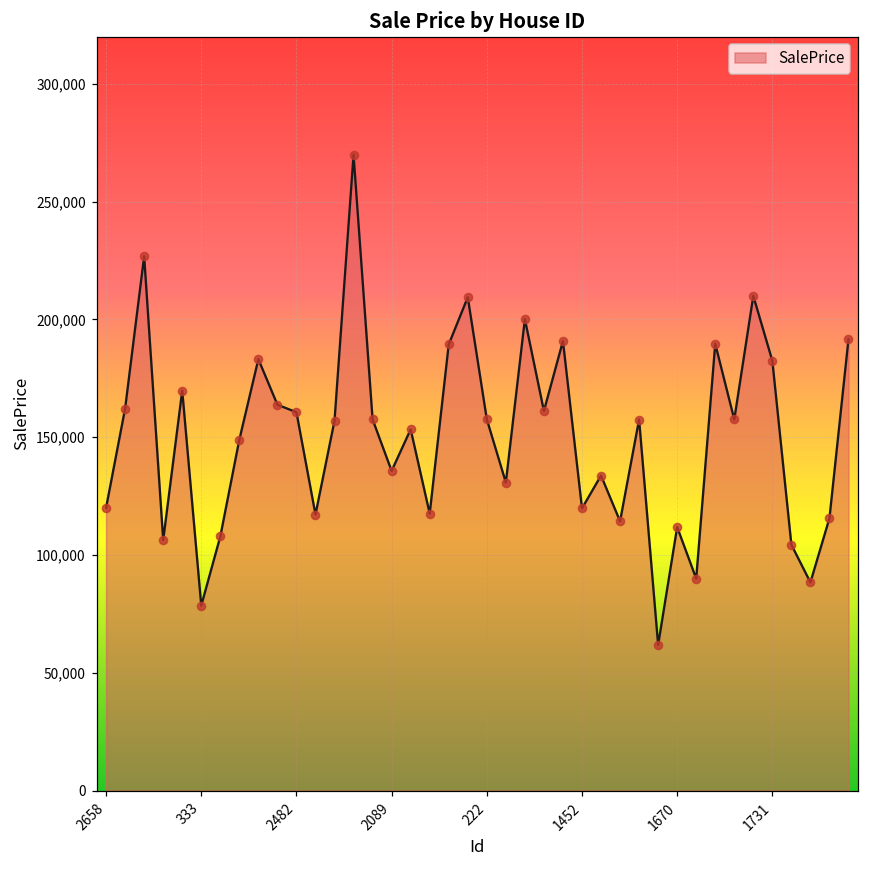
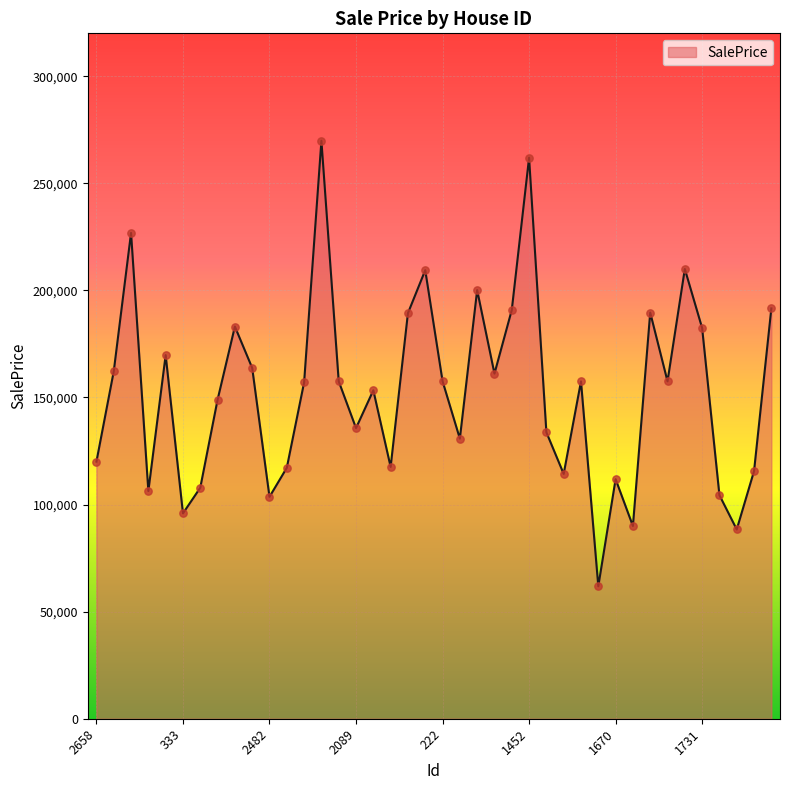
  {
    "2658": "120,000",
-   "333": "79,000",
-   "2482": "161,000",
+   "333": "96,000",
+   "2482": "104,000",
    "2089": "136,000",
    "222": "158,000",
-   "1452": "120,000",
+   "1452": "262,000",
    "1670": "112,000",
    "1731": "182,000"
  }
